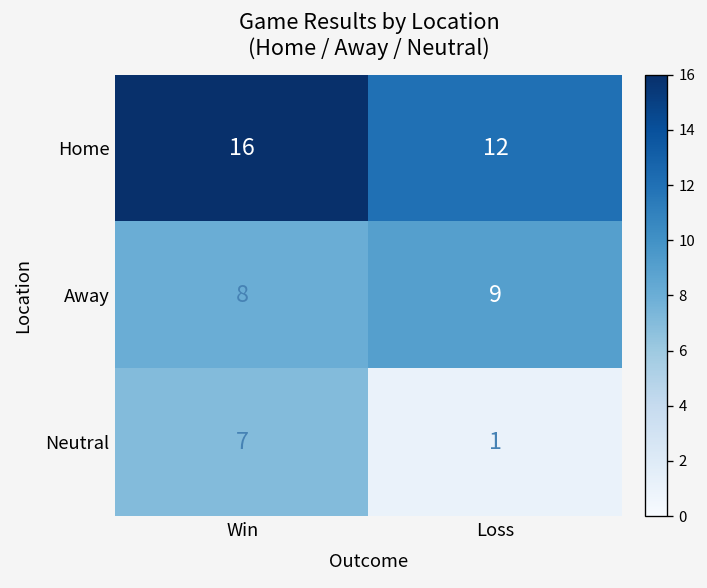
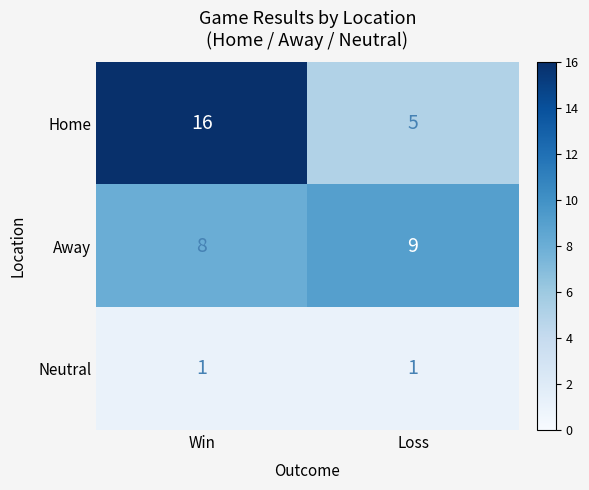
  {
    "Home": {
      "Win": 16,
-     "Loss": 12
+     "Loss": 5
    },
    "Away": {
      "Loss": 9
    },
    "Neutral": {
-     "Win": 7,
+     "Win": 1,
      "Loss": 1
    }
  }
